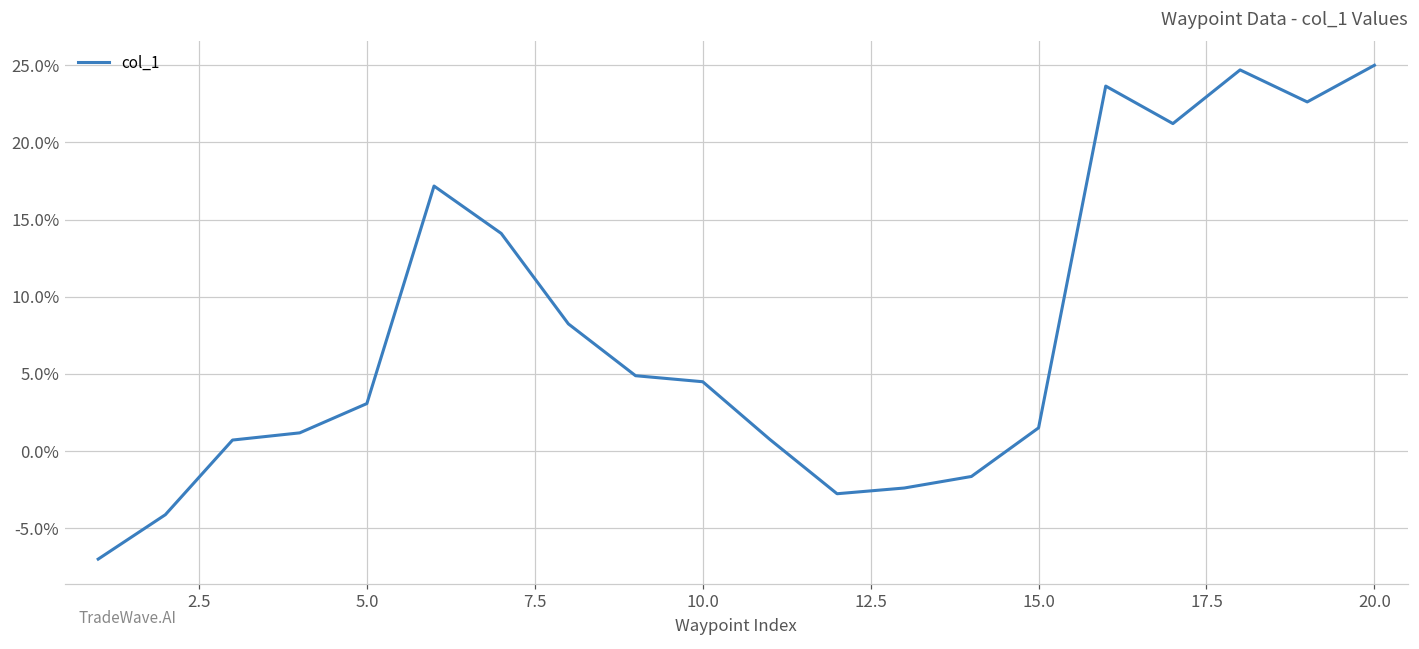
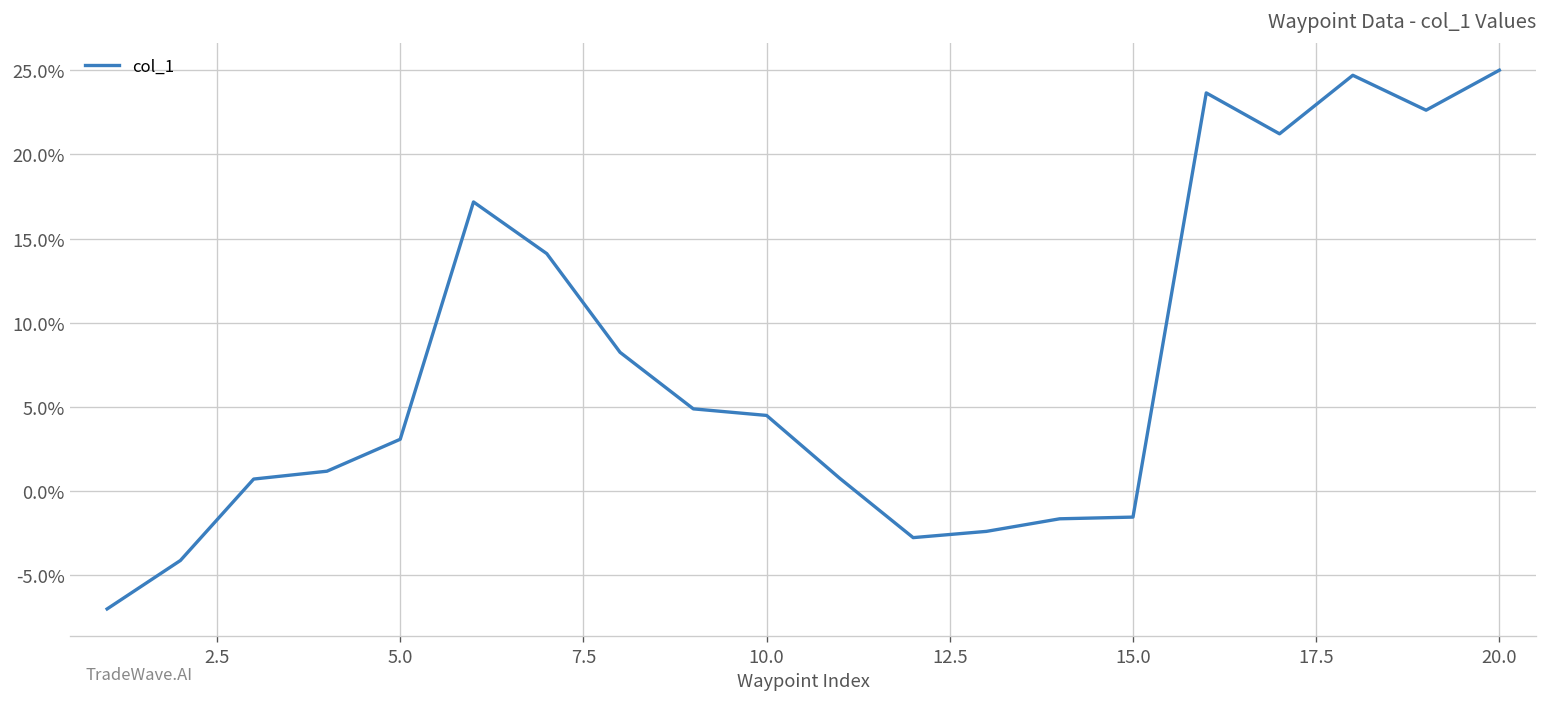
  {
    "5.0": "3.1%",
    "10.0": "4.5%",
-   "15.0": "1.5%",
+   "15.0": "-1.5%",
    "20.0": "25.0%"
  }
